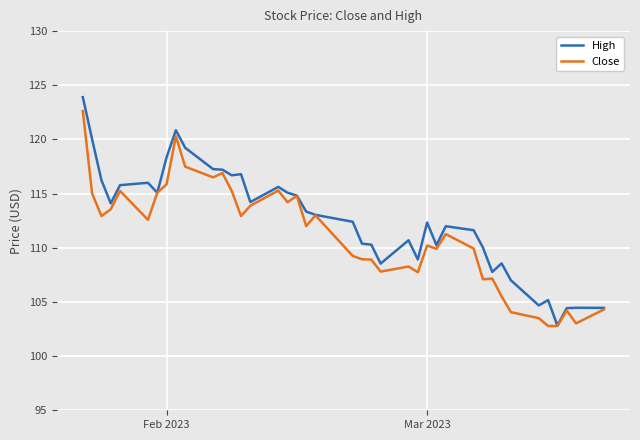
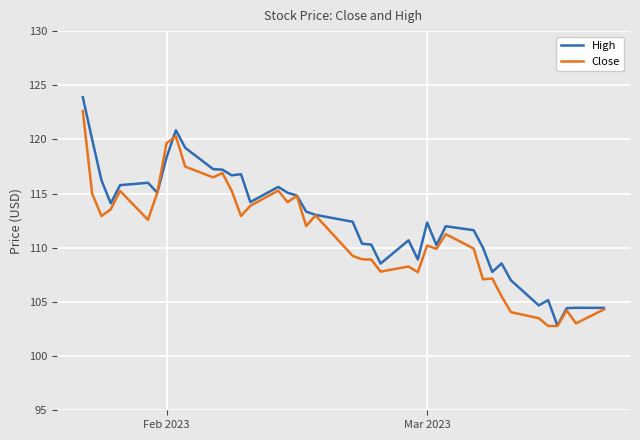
  {
    "High": {
      "Feb 2023": 118.3,
      "Mar 2023": 112.3
    },
    "Close": {
-     "Feb 2023": 115.9,
+     "Feb 2023": 119.7,
      "Mar 2023": 110.2
    }
  }
